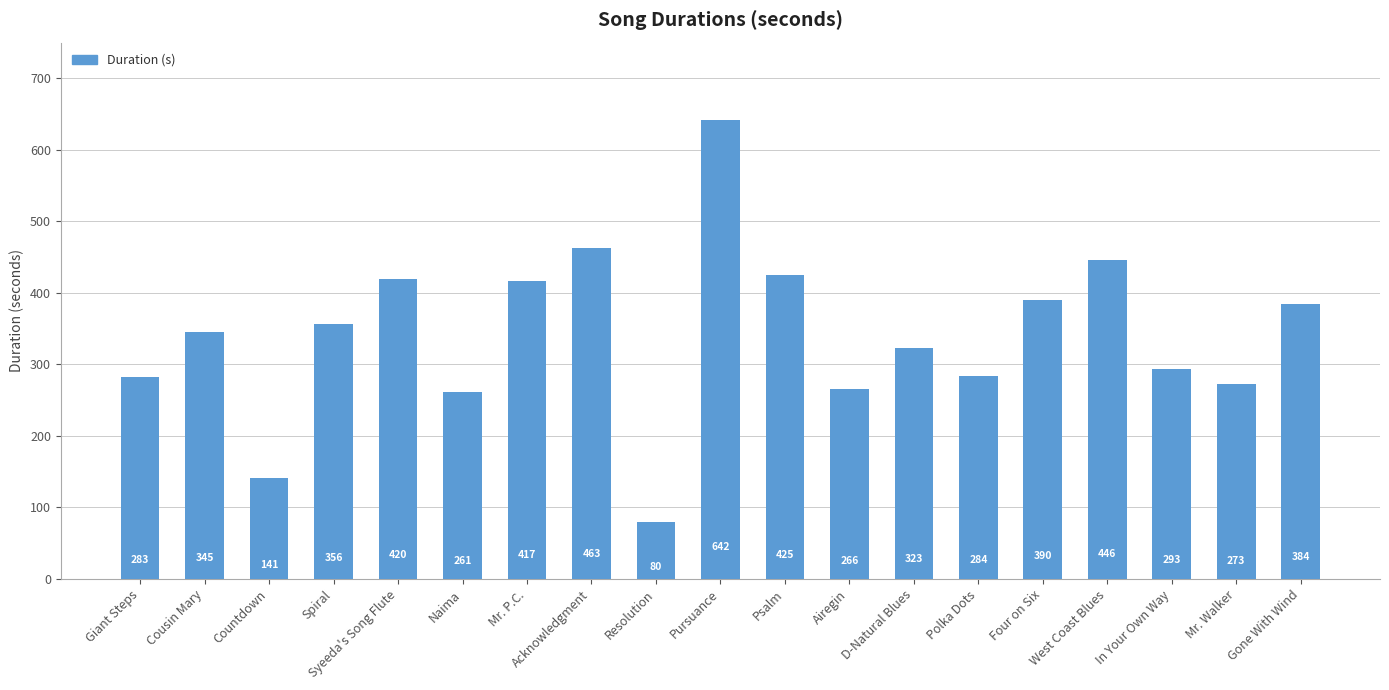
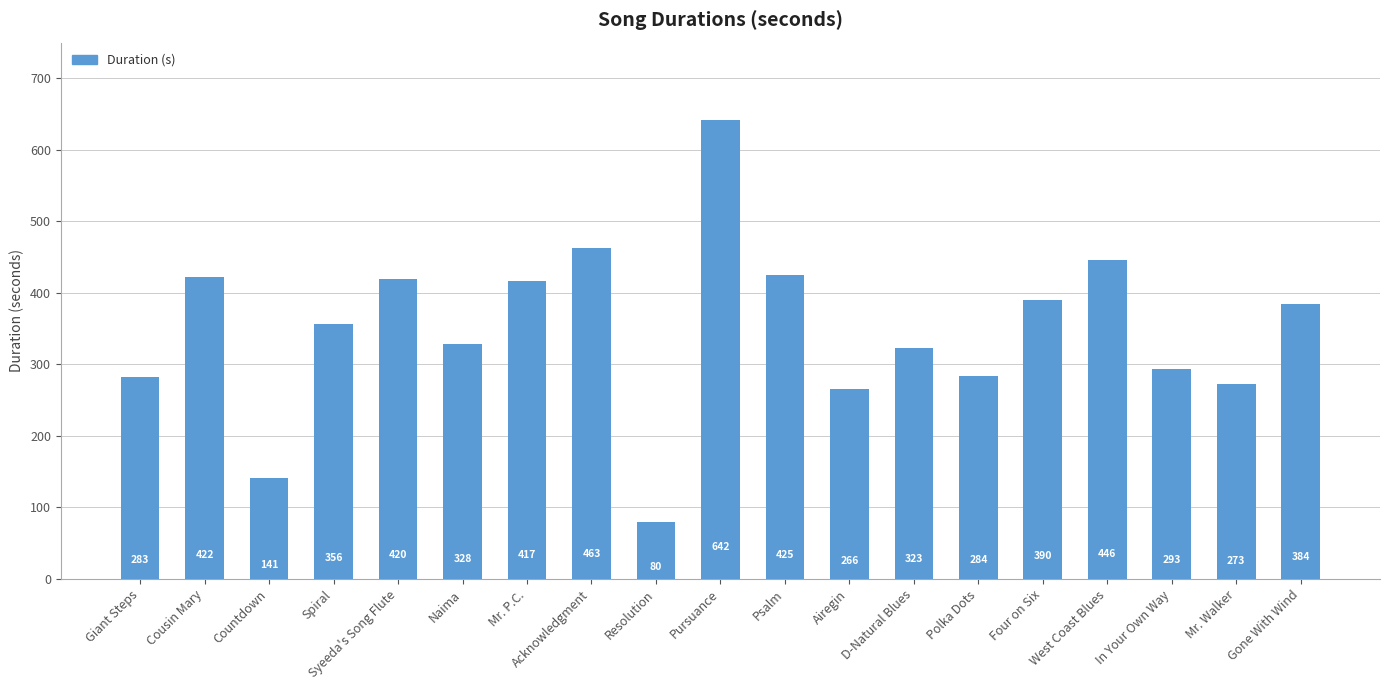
  {
    "Giant Steps": 283,
-   "Cousin Mary": 345,
+   "Cousin Mary": 422,
    "Countdown": 141,
    "Spiral": 356,
    "Syeeda's Song Flute": 420,
-   "Naima": 261,
+   "Naima": 328,
    "Mr. P.C.": 417,
    "Acknowledgment": 463,
    "Resolution": 80,
    "Pursuance": 642,
    "Psalm": 425,
    "Airegin": 266,
    "D-Natural Blues": 323,
    "Polka Dots": 284,
    "Four on Six": 390,
    "West Coast Blues": 446,
    "In Your Own Way": 293,
    "Mr. Walker": 273,
    "Gone With Wind": 384
  }
